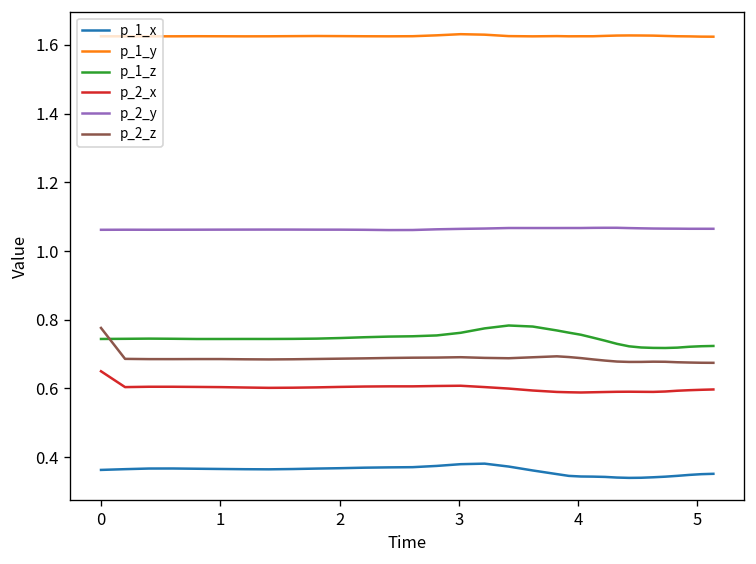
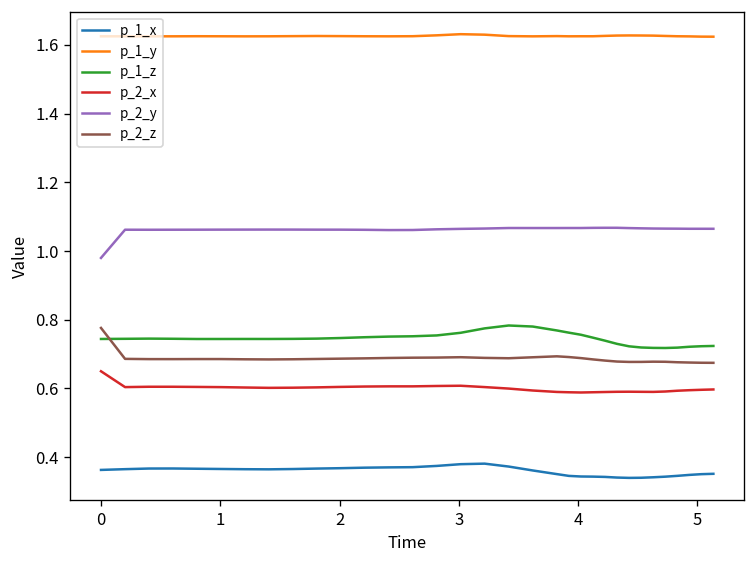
  {
    "p_1_x": {
      "0": 0.36
    },
    "p_1_z": {
      "0": 0.74
    },
    "p_2_x": {
      "0": 0.65
    },
    "p_2_y": {
-     "0": 1.06
+     "0": 0.98
    },
    "p_2_z": {
      "0": 0.78
    }
  }
